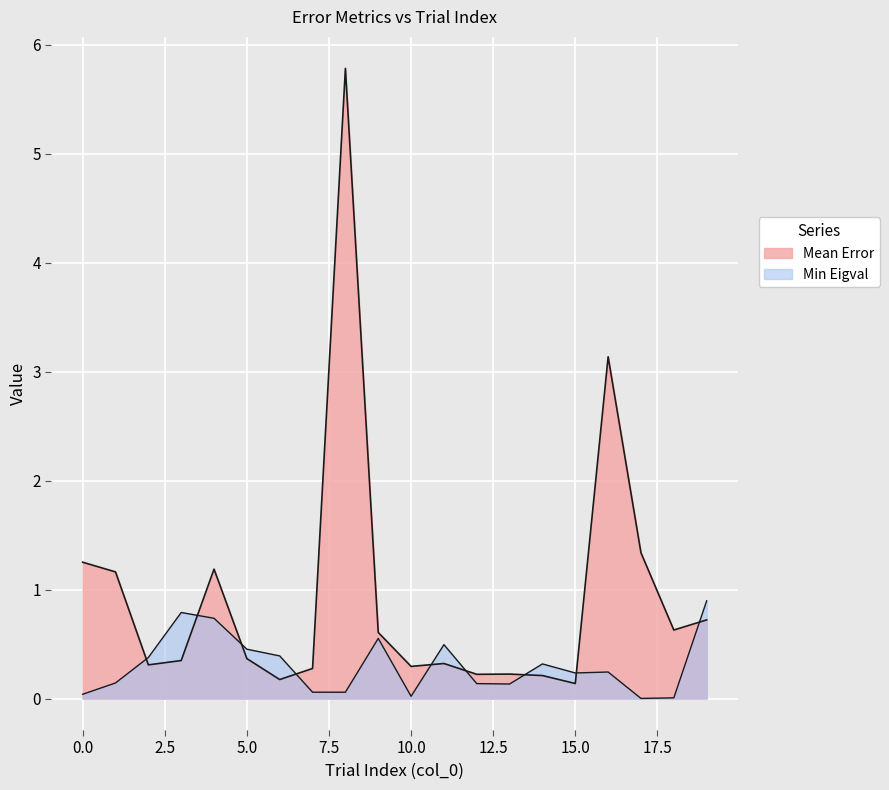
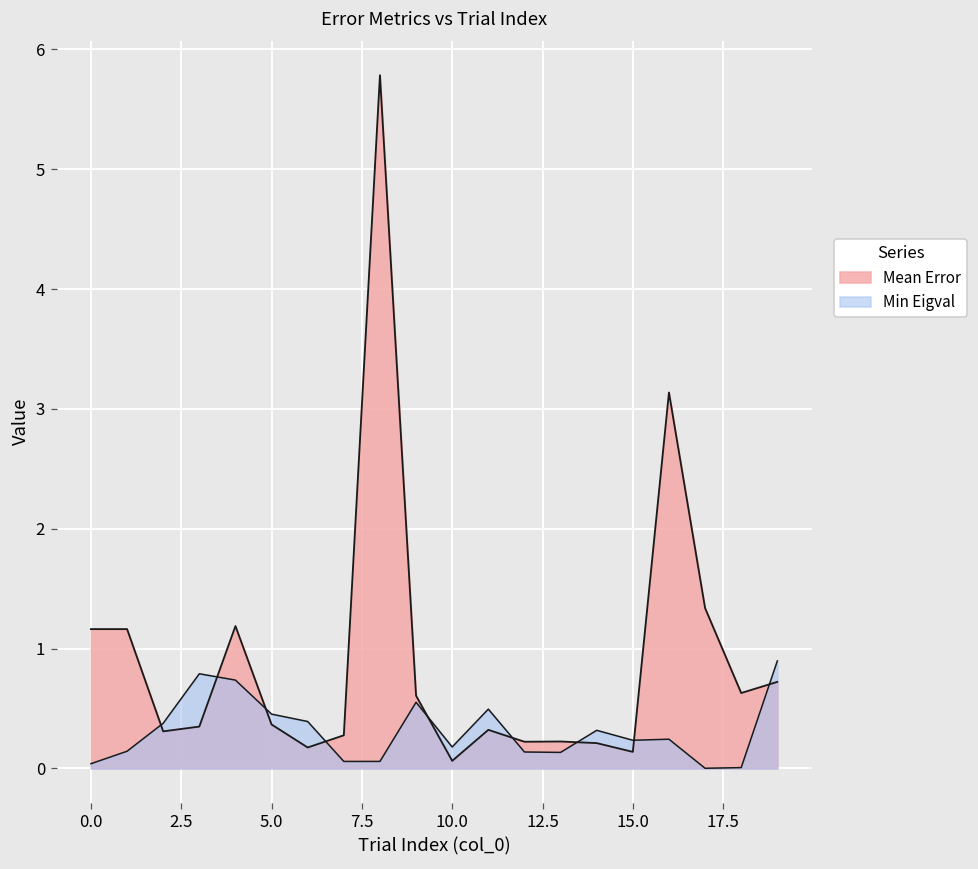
  {
    "Mean Error": {
-     "0.0": 1.25,
+     "0.0": 1.16,
      "5.0": 0.37,
-     "10.0": 0.29,
+     "10.0": 0.06,
      "15.0": 0.14
    },
    "Min Eigval": {
      "0.0": 0.04,
      "5.0": 0.45,
-     "10.0": 0.02,
+     "10.0": 0.18,
      "15.0": 0.23
    }
  }
